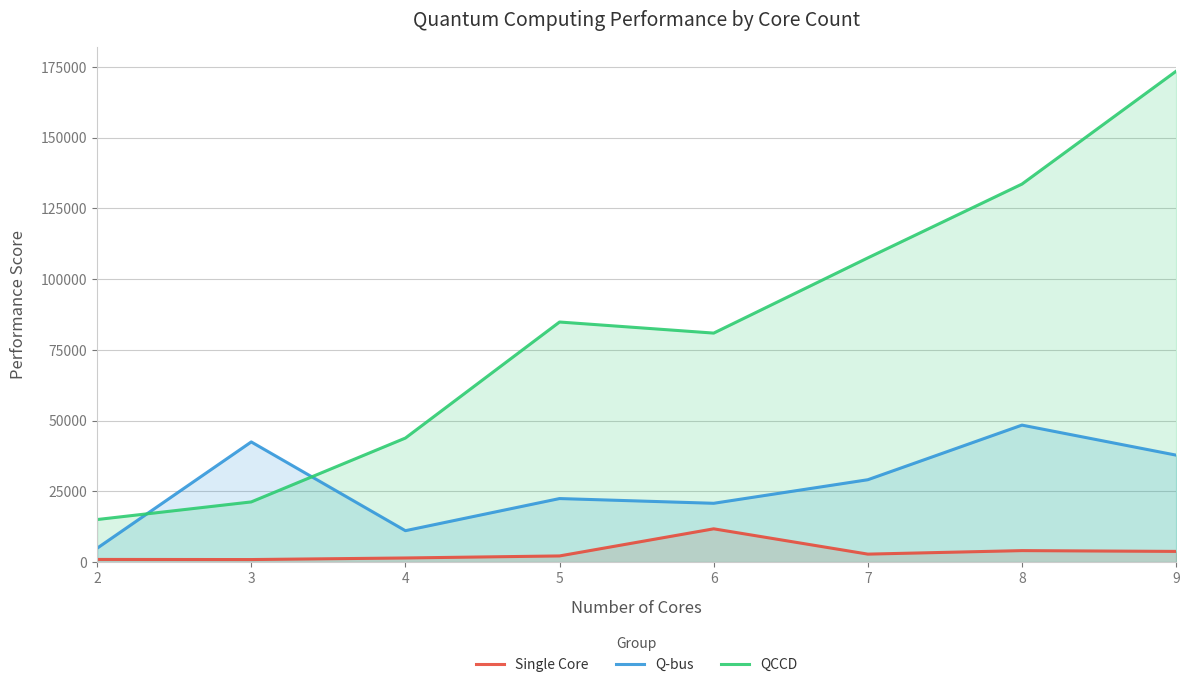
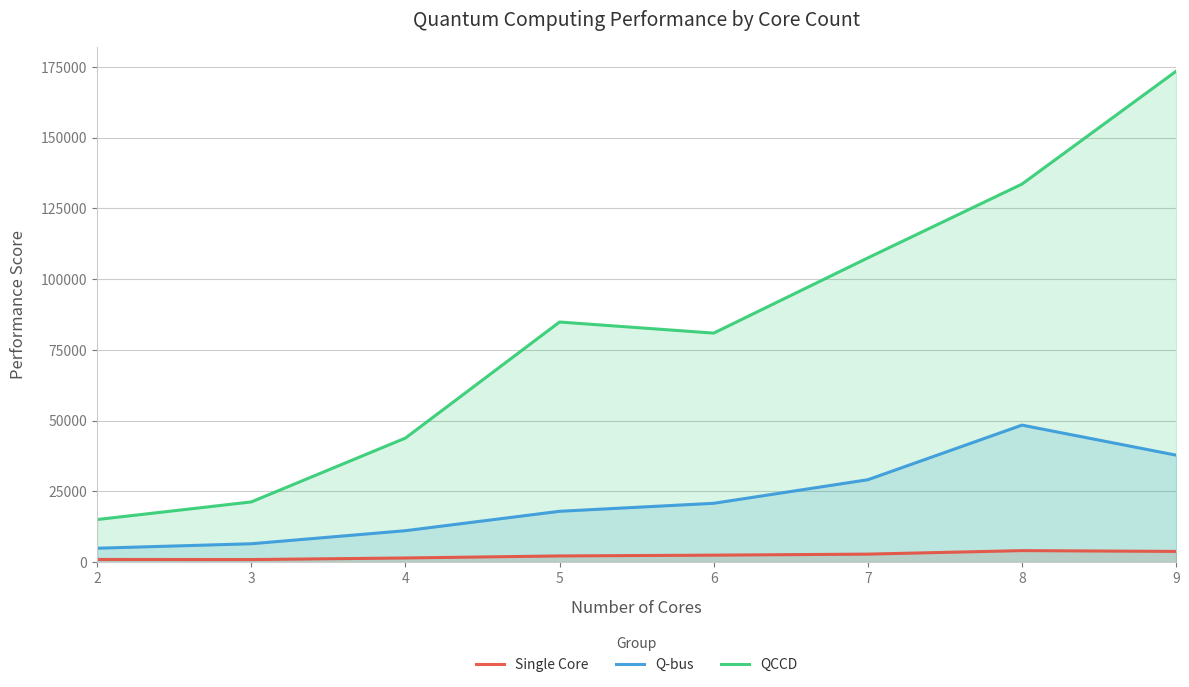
  {
    "Single Core": {
      "2": 1000,
      "3": 1000,
      "4": 1000,
      "5": 2000,
-     "6": 12000,
+     "6": 2000,
      "7": 3000,
      "8": 4000,
      "9": 4000
    },
    "Q-bus": {
      "2": 5000,
-     "3": 42000,
+     "3": 6000,
      "4": 11000,
-     "5": 22000,
+     "5": 18000,
      "6": 21000,
      "7": 29000,
      "8": 48000,
      "9": 38000
    },
    "QCCD": {
      "2": 15000,
      "3": 21000,
      "4": 44000,
      "5": 85000,
      "6": 81000,
      "7": 108000,
      "8": 134000,
      "9": 173000
    }
  }
